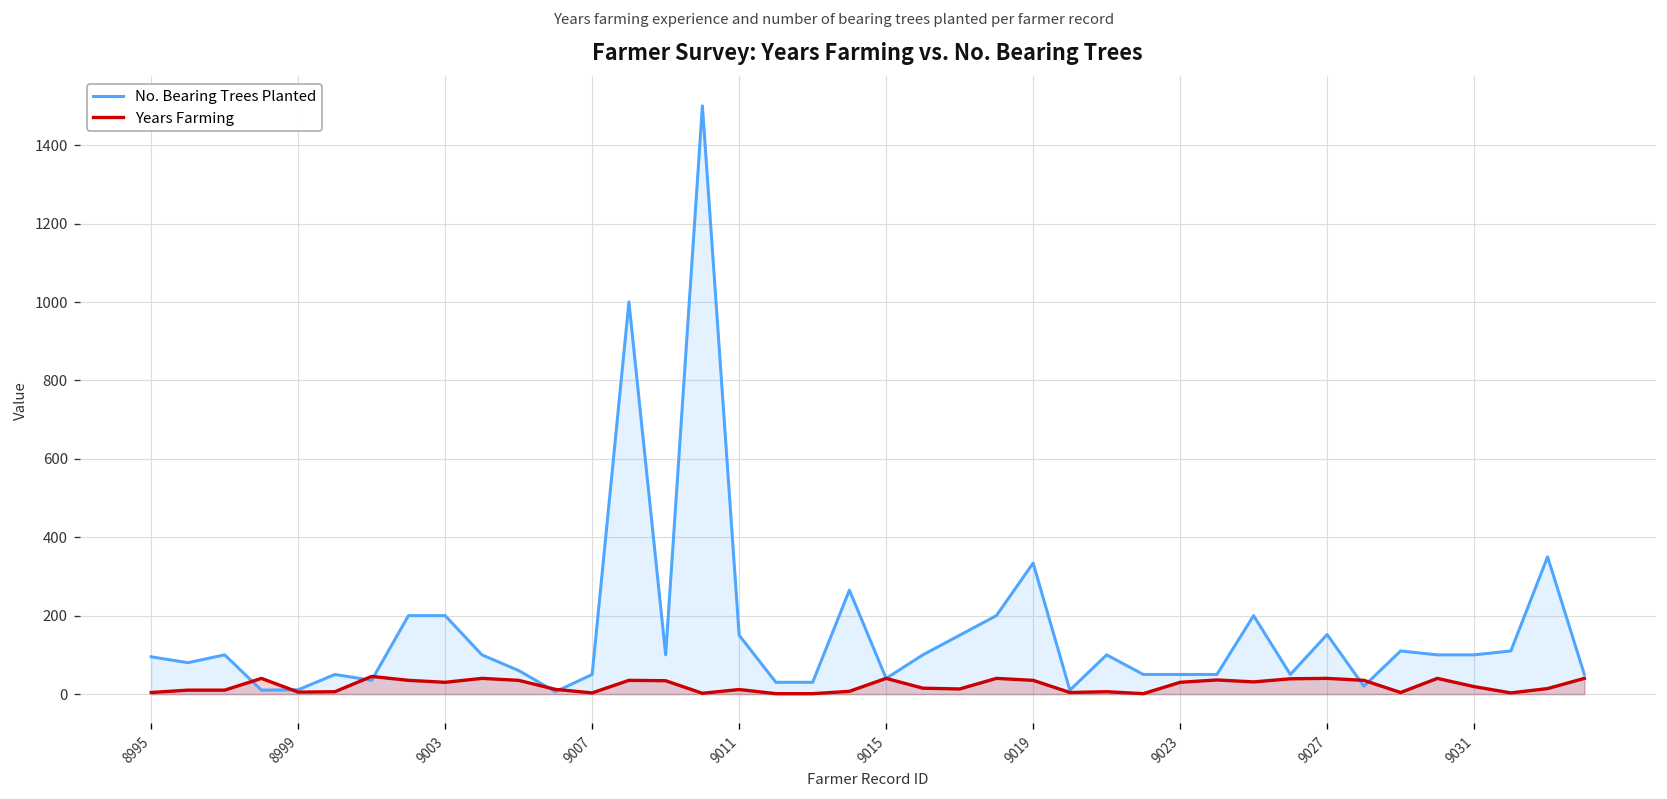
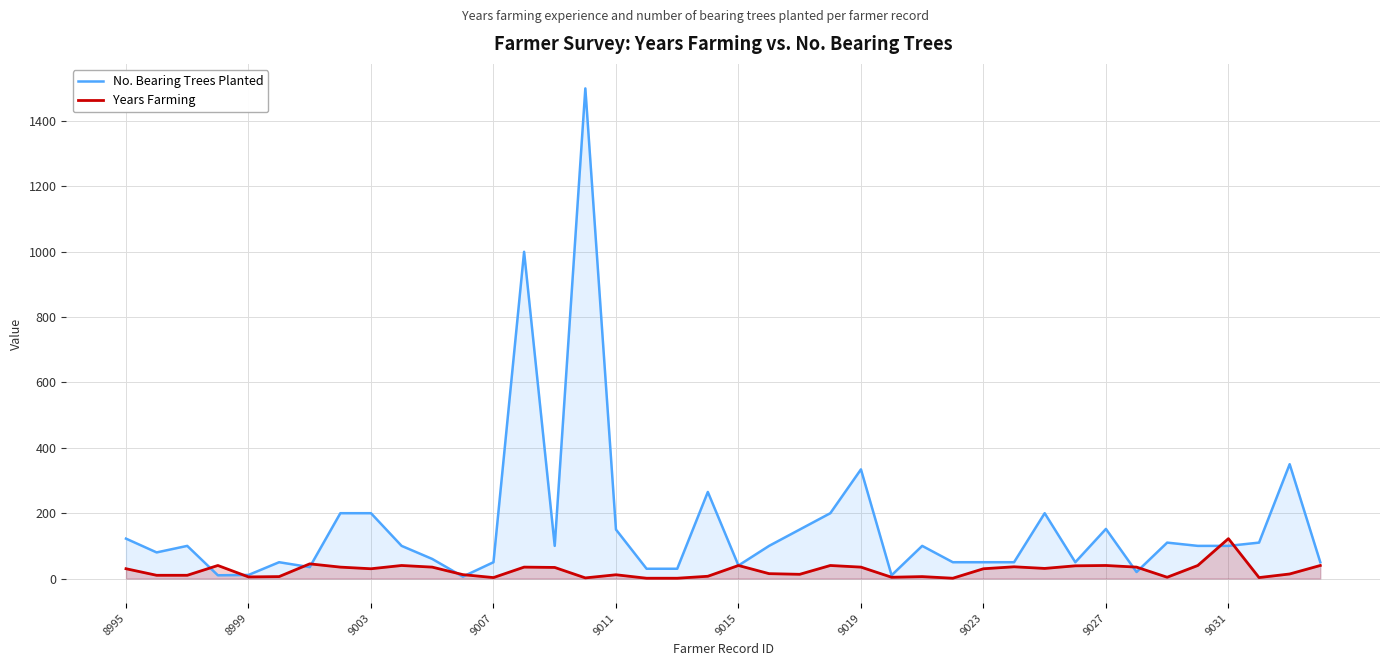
  {
    "No. Bearing Trees Planted": {
-     "8995": 100,
+     "8995": 120,
      "9003": 200,
      "9007": 50,
      "9011": 150,
      "9019": 330,
      "9023": 50,
      "9027": 150,
      "9031": 100
    },
    "Years Farming": {
-     "8995": 0,
+     "8995": 30,
      "9003": 30,
      "9007": 0,
      "9011": 10,
      "9019": 40,
      "9023": 30,
      "9027": 40,
-     "9031": 20
+     "9031": 120
    }
  }
